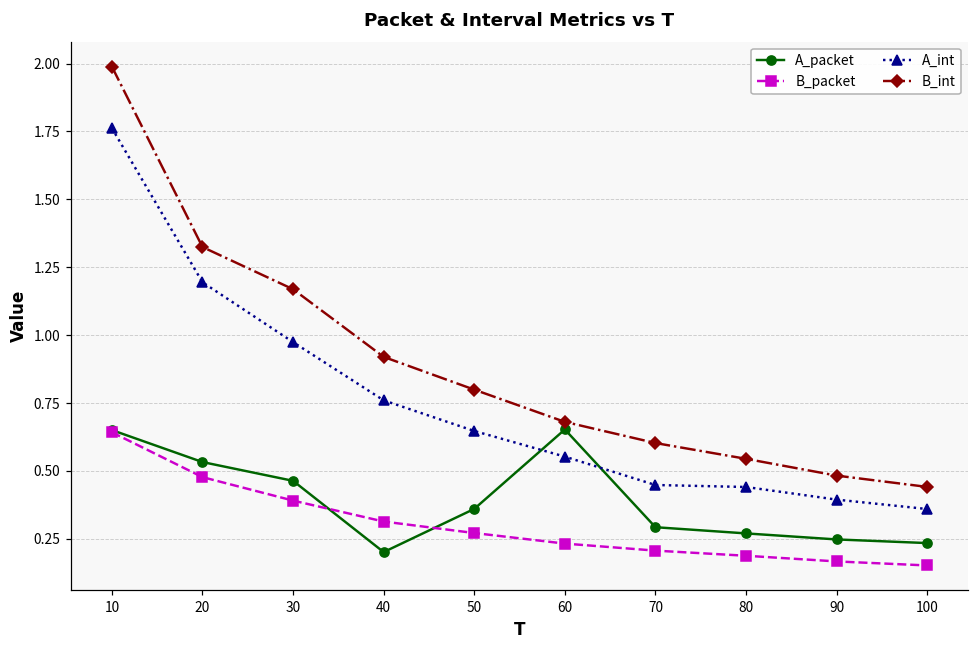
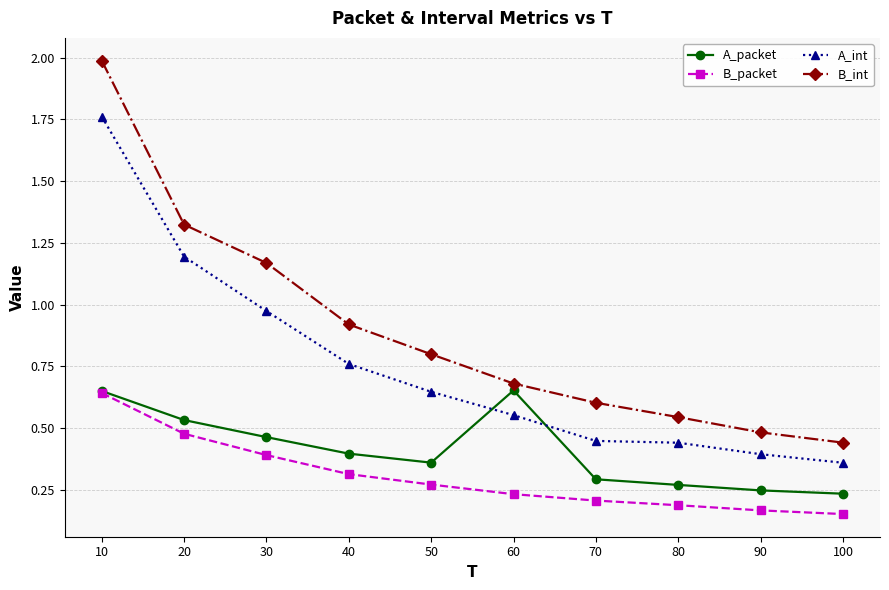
  {
    "A_packet": {
      "20": 0.53,
      "30": 0.46,
-     "40": 0.20,
+     "40": 0.40,
      "50": 0.36,
      "60": 0.65,
      "70": 0.29,
      "80": 0.27,
      "90": 0.25,
      "100": 0.23
    },
    "B_packet": {
      "20": 0.48,
      "30": 0.39,
      "40": 0.31,
      "50": 0.27,
      "60": 0.23,
      "70": 0.21,
      "80": 0.19,
      "90": 0.17,
      "100": 0.15
    },
    "A_int": {
      "10": 1.76,
      "20": 1.19,
      "30": 0.97,
      "40": 0.76,
      "50": 0.65,
      "60": 0.55,
      "70": 0.45,
      "80": 0.44,
      "90": 0.39,
      "100": 0.36
    },
    "B_int": {
      "10": 1.99,
      "20": 1.32,
      "30": 1.17,
      "40": 0.92,
      "50": 0.80,
      "60": 0.68,
      "70": 0.60,
      "80": 0.54,
      "90": 0.48,
      "100": 0.44
    }
  }
